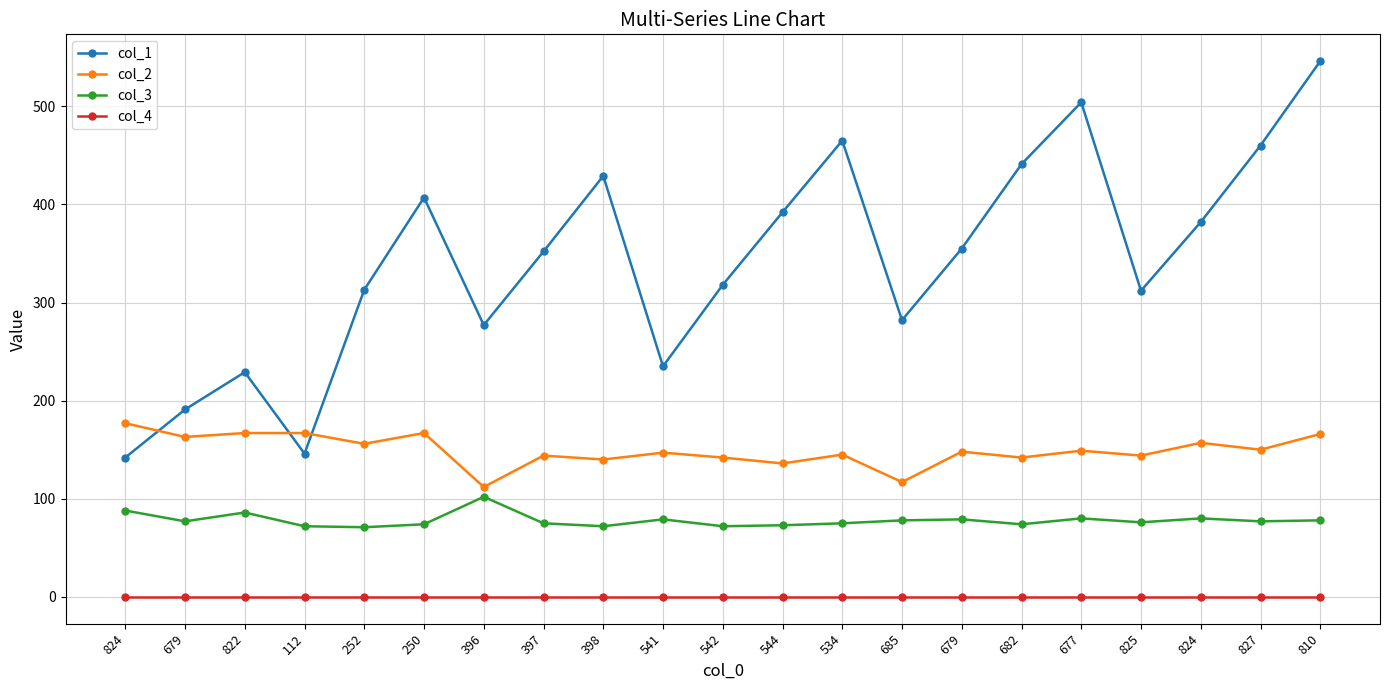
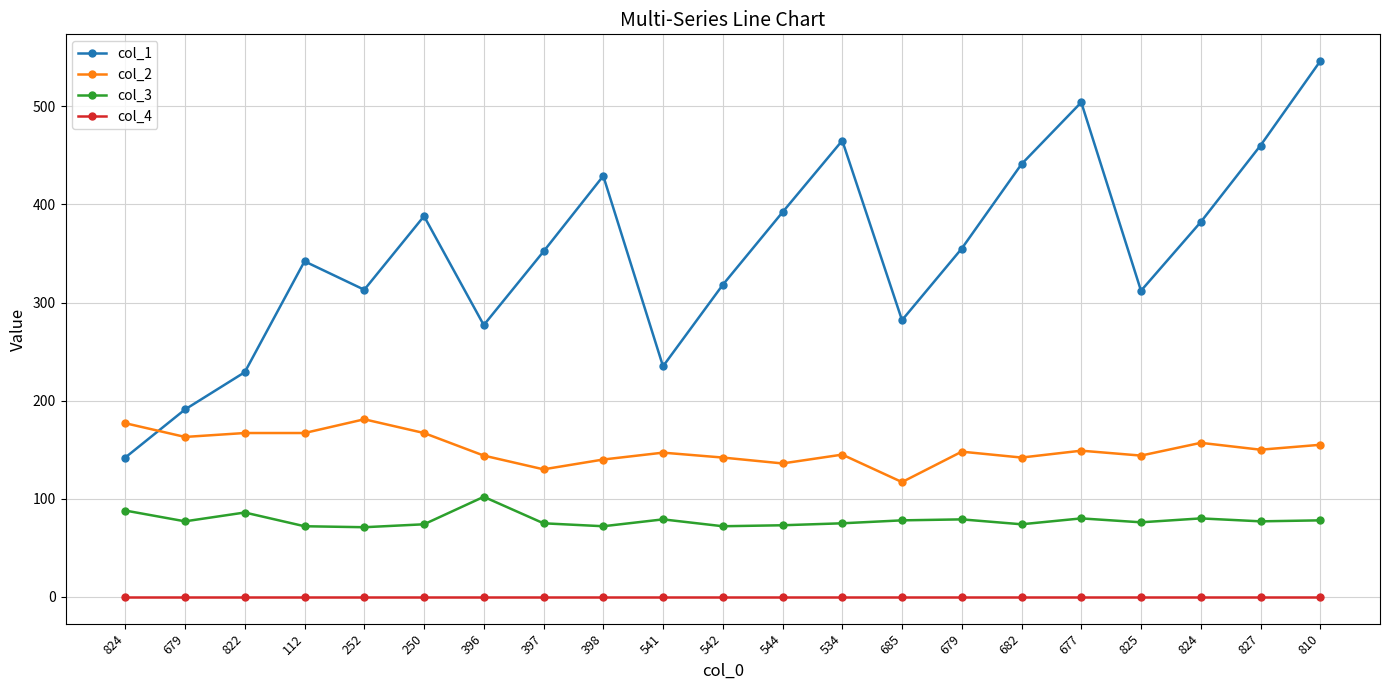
  {
    "col_1": {
      "822": 230,
-     "112": 150,
+     "112": 340,
      "252": 310,
-     "250": 410,
+     "250": 390,
      "396": 280,
      "397": 350,
      "398": 430,
      "541": 240,
      "542": 320,
      "544": 390,
      "534": 470,
      "685": 280,
      "682": 440,
      "677": 500,
      "825": 310,
      "827": 460,
      "810": 550
    },
    "col_2": {
      "822": 170,
      "112": 170,
-     "252": 160,
+     "252": 180,
      "250": 170,
-     "396": 110,
-     "397": 140,
+     "396": 140,
+     "397": 130,
      "398": 140,
      "541": 150,
      "542": 140,
      "544": 140,
      "534": 150,
      "685": 120,
      "682": 140,
      "677": 150,
      "825": 140,
      "827": 150,
-     "810": 170
+     "810": 160
    },
    "col_3": {
      "822": 90,
      "112": 70,
      "252": 70,
      "250": 70,
      "396": 100,
      "397": 80,
      "398": 70,
      "541": 80,
      "542": 70,
      "544": 70,
      "534": 80,
      "685": 80,
      "682": 70,
      "677": 80,
      "825": 80,
      "827": 80,
      "810": 80
    },
    "col_4": {
      "822": 0,
      "112": 0,
      "252": 0,
      "250": 0,
      "396": 0,
      "397": 0,
      "398": 0,
      "541": 0,
      "542": 0,
      "544": 0,
      "534": 0,
      "685": 0,
      "682": 0,
      "677": 0,
      "825": 0,
      "827": 0,
      "810": 0
    }
  }
